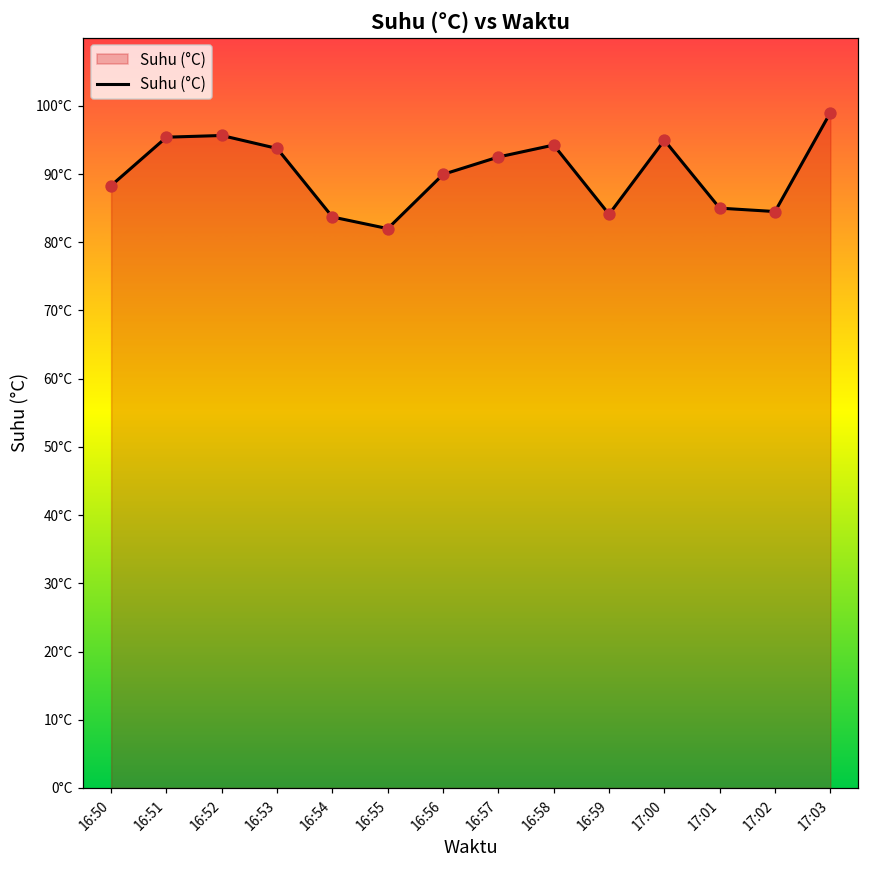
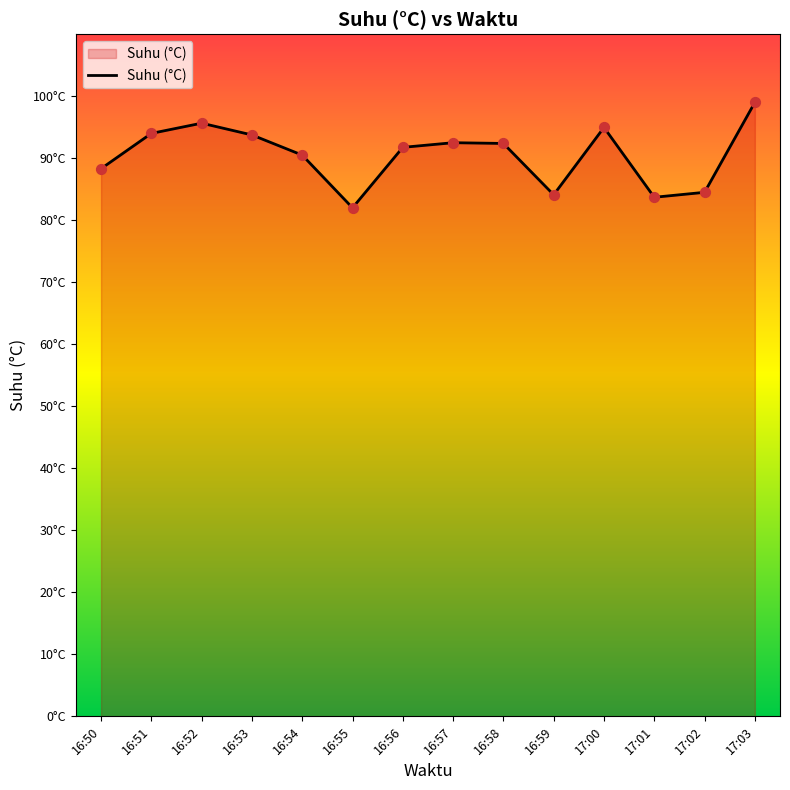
  {
    "16:50": "88°C",
-   "16:51": "95°C",
+   "16:51": "94°C",
    "16:52": "96°C",
    "16:53": "94°C",
-   "16:54": "84°C",
+   "16:54": "91°C",
    "16:55": "82°C",
-   "16:56": "90°C",
+   "16:56": "92°C",
    "16:57": "93°C",
-   "16:58": "94°C",
+   "16:58": "92°C",
    "16:59": "84°C",
    "17:00": "95°C",
-   "17:01": "85°C",
+   "17:01": "84°C",
    "17:02": "85°C",
    "17:03": "99°C"
  }
